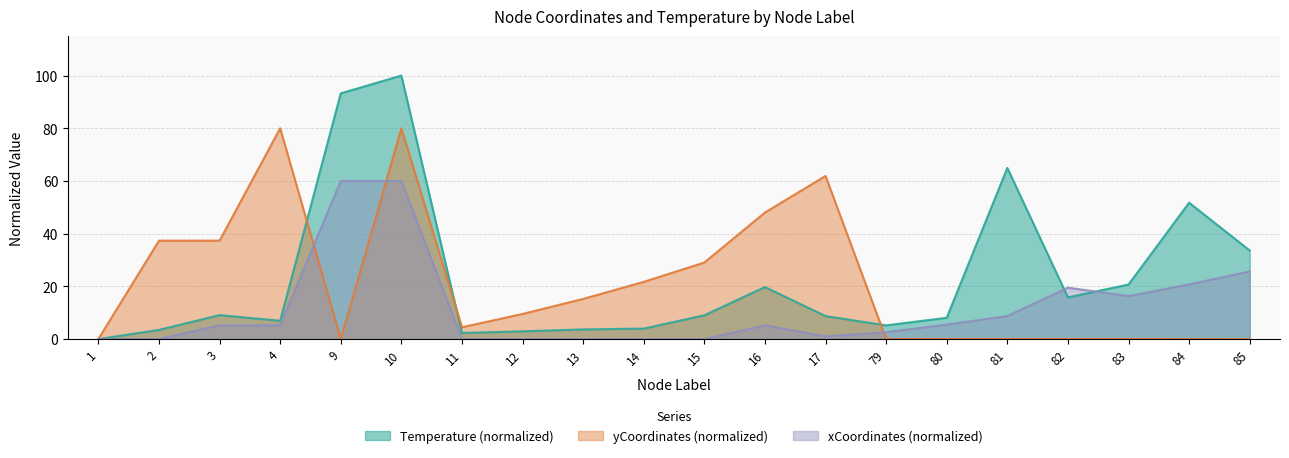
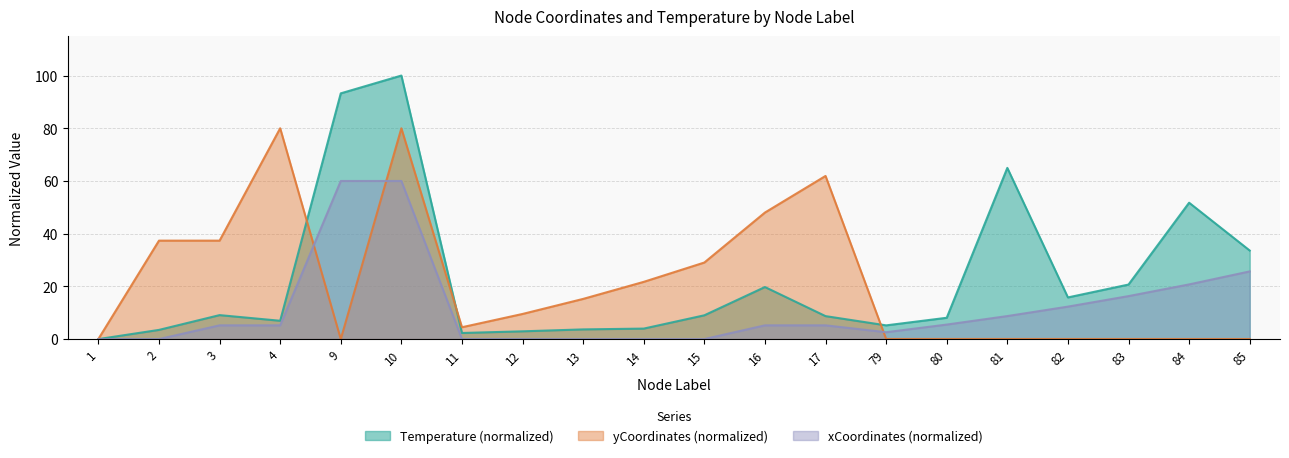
  {
    "Temperature (normalized)": {
      "2": 3,
      "3": 9,
      "4": 7,
      "9": 93,
      "10": 100,
      "11": 2,
      "12": 3,
      "13": 4,
      "14": 4,
      "15": 9,
      "16": 20,
      "17": 9,
      "79": 5,
      "80": 8,
      "81": 65,
      "82": 16,
      "83": 21,
      "84": 52,
      "85": 34
    },
    "yCoordinates (normalized)": {
      "2": 37,
      "3": 37,
      "4": 80,
      "9": 0,
      "10": 80,
      "11": 4,
      "12": 10,
      "13": 15,
      "14": 22,
      "15": 29,
      "16": 48,
      "17": 62,
      "79": 0,
      "80": 0,
      "81": 0,
      "82": 0,
      "83": 0,
      "84": 0,
      "85": 0
    },
    "xCoordinates (normalized)": {
      "2": 0,
      "3": 5,
      "4": 5,
      "9": 60,
      "10": 60,
      "11": 0,
      "12": 0,
      "13": 0,
      "14": 0,
      "15": 0,
      "16": 5,
-     "17": 1,
+     "17": 5,
      "79": 3,
      "80": 6,
      "81": 9,
-     "82": 20,
+     "82": 12,
      "83": 16,
      "84": 21,
      "85": 26
    }
  }
